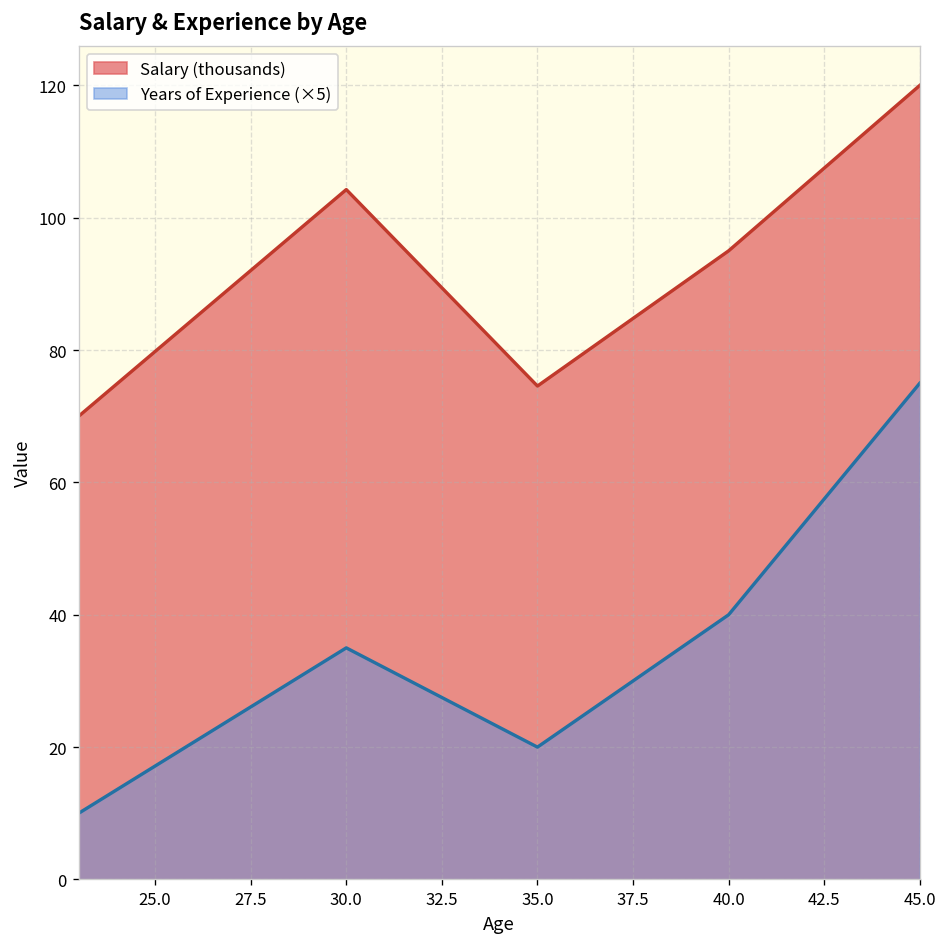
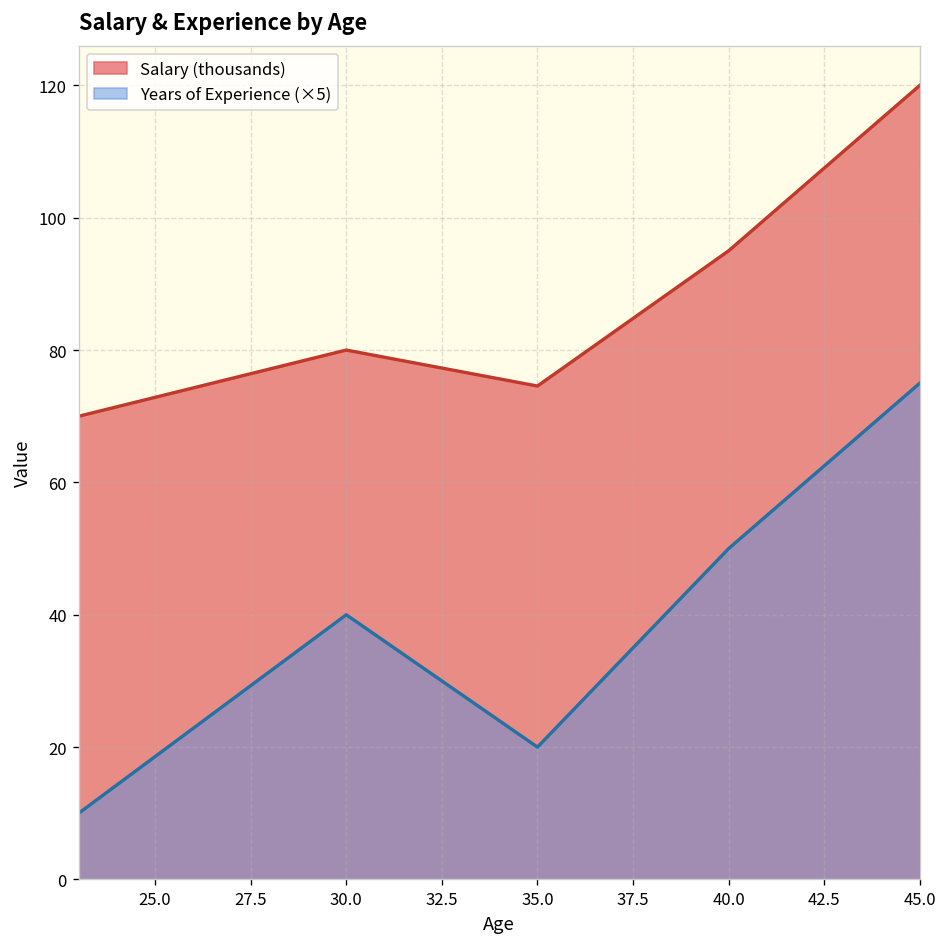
  {
    "Salary (thousands)": {
-     "30.0": 104,
+     "30.0": 80,
      "35.0": 75,
      "40.0": 95,
      "45.0": 120
    },
    "Years of Experience (×5)": {
-     "30.0": 35,
+     "30.0": 40,
      "35.0": 20,
-     "40.0": 40,
+     "40.0": 50,
      "45.0": 75
    }
  }
